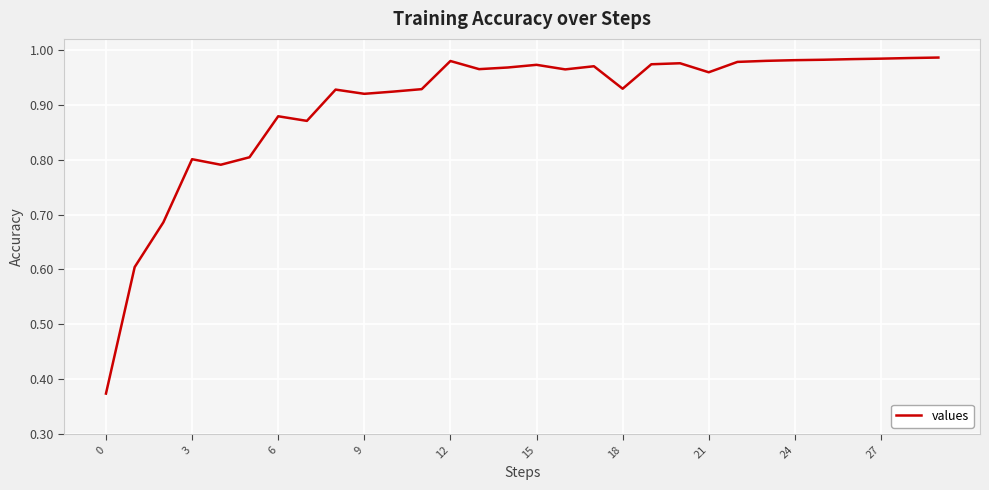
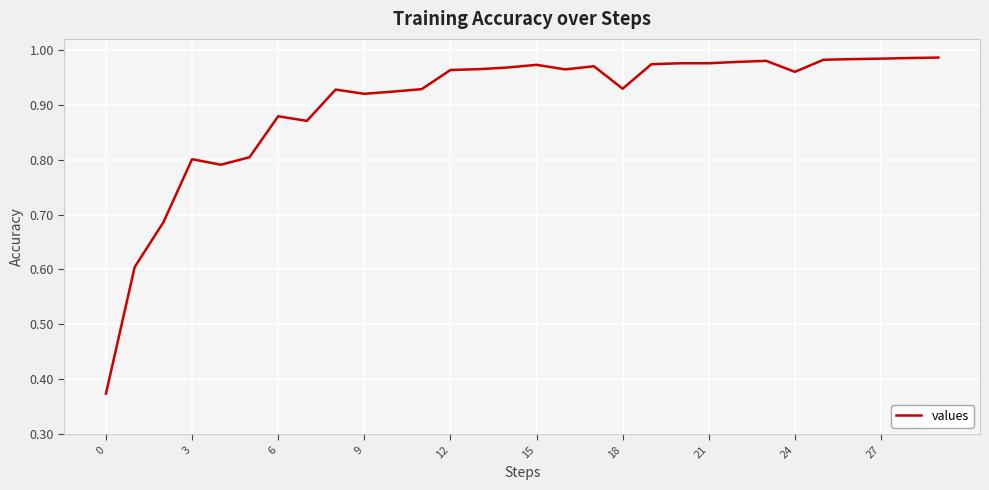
  {
    "0": 0.37,
    "3": 0.80,
    "6": 0.88,
    "9": 0.92,
-   "12": 0.98,
+   "12": 0.96,
    "15": 0.97,
    "18": 0.93,
-   "21": 0.96,
-   "24": 0.98,
+   "21": 0.98,
+   "24": 0.96,
    "27": 0.98
  }
